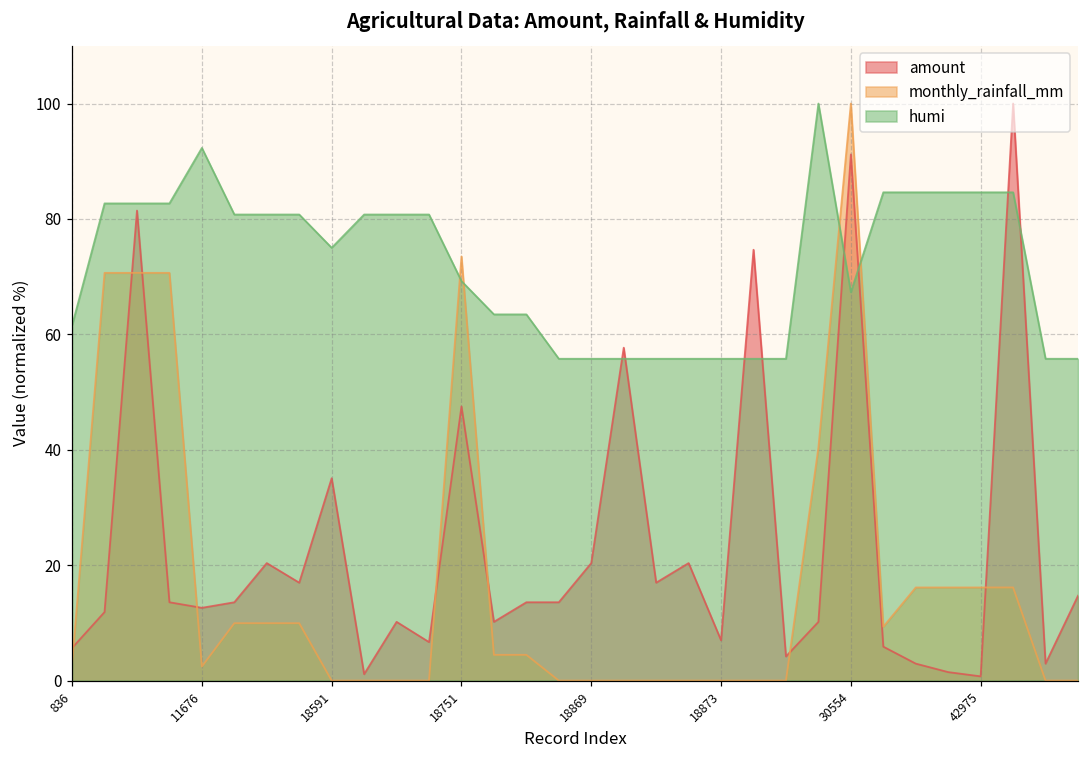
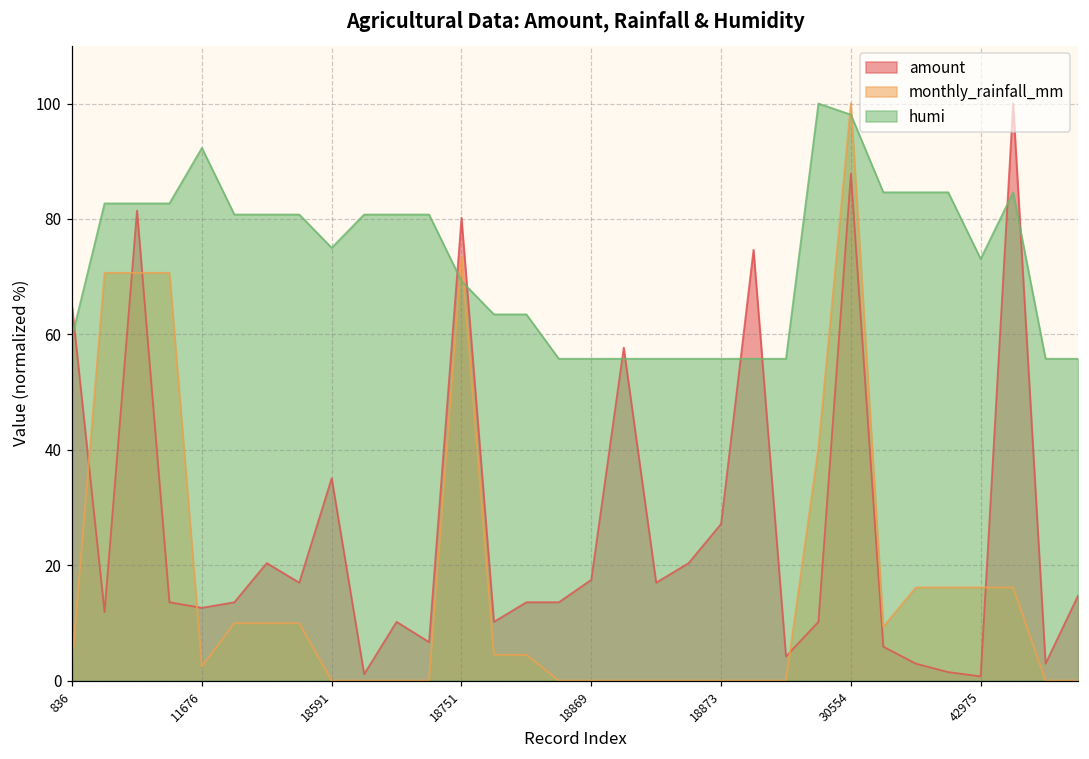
  {
    "amount": {
-     "836": 6,
+     "836": 65,
      "11676": 13,
      "18591": 35,
-     "18751": 48,
-     "18869": 20,
-     "18873": 7,
-     "30554": 91,
+     "18751": 80,
+     "18869": 17,
+     "18873": 27,
+     "30554": 88,
      "42975": 1
    },
    "monthly_rainfall_mm": {
      "836": 3,
      "11676": 2,
      "18591": 0,
      "18751": 74,
      "18869": 0,
      "18873": 0,
      "30554": 100,
      "42975": 16
    },
    "humi": {
-     "836": 62,
+     "836": 60,
      "11676": 92,
      "18591": 75,
      "18751": 69,
      "18869": 56,
      "18873": 56,
-     "30554": 67,
-     "42975": 85
+     "30554": 98,
+     "42975": 73
    }
  }
